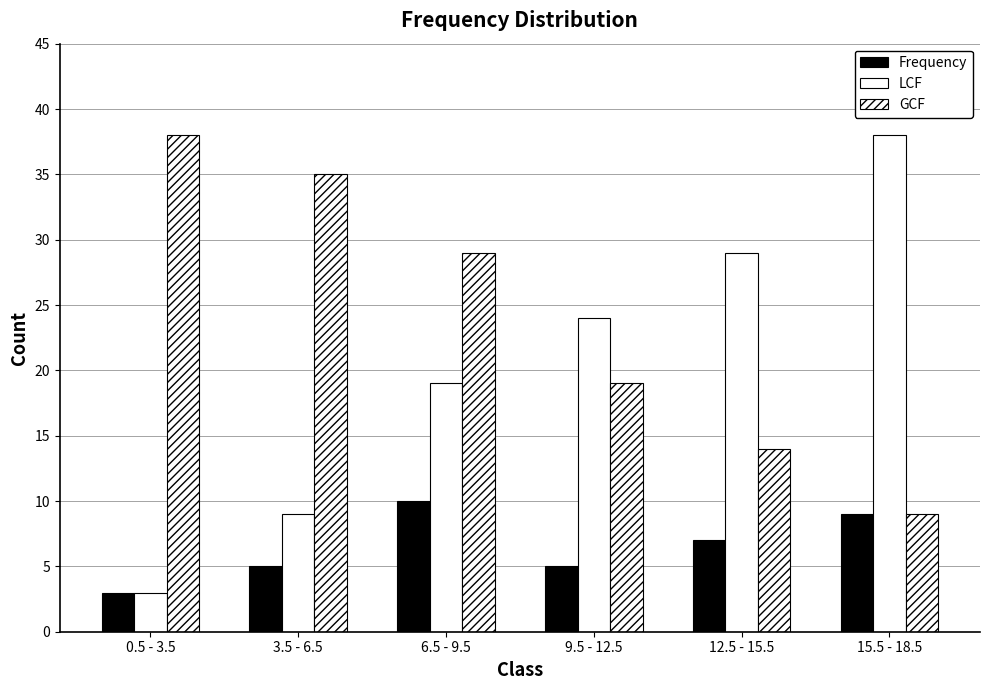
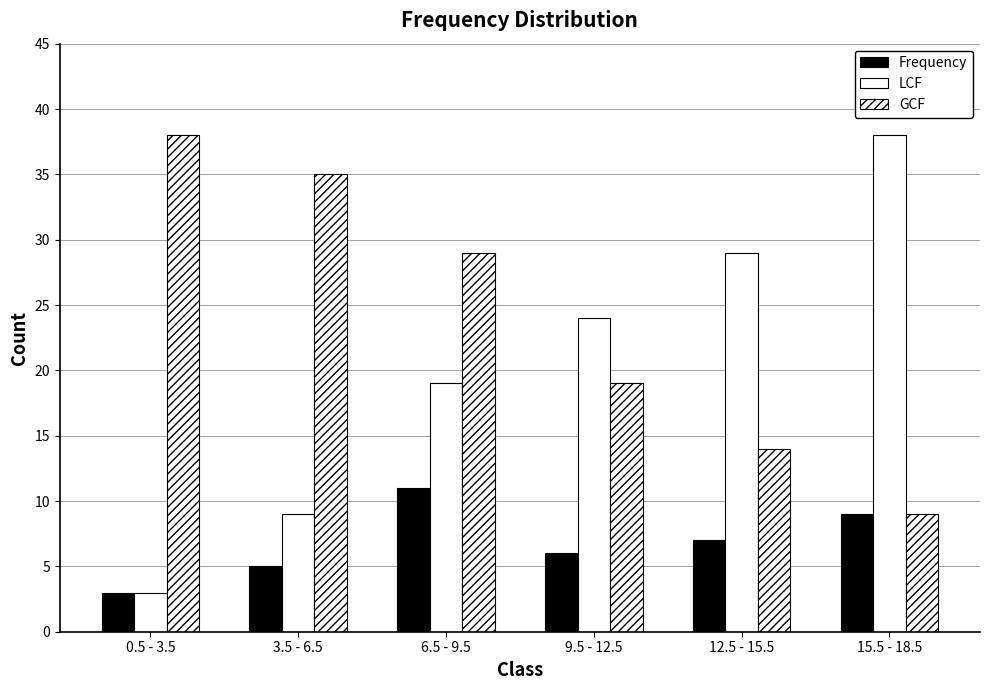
  {
    "Frequency": {
      "0.5 - 3.5": 3,
      "3.5 - 6.5": 5,
-     "6.5 - 9.5": 10,
-     "9.5 - 12.5": 5,
+     "6.5 - 9.5": 11,
+     "9.5 - 12.5": 6,
      "12.5 - 15.5": 7,
      "15.5 - 18.5": 9
    }
  }
